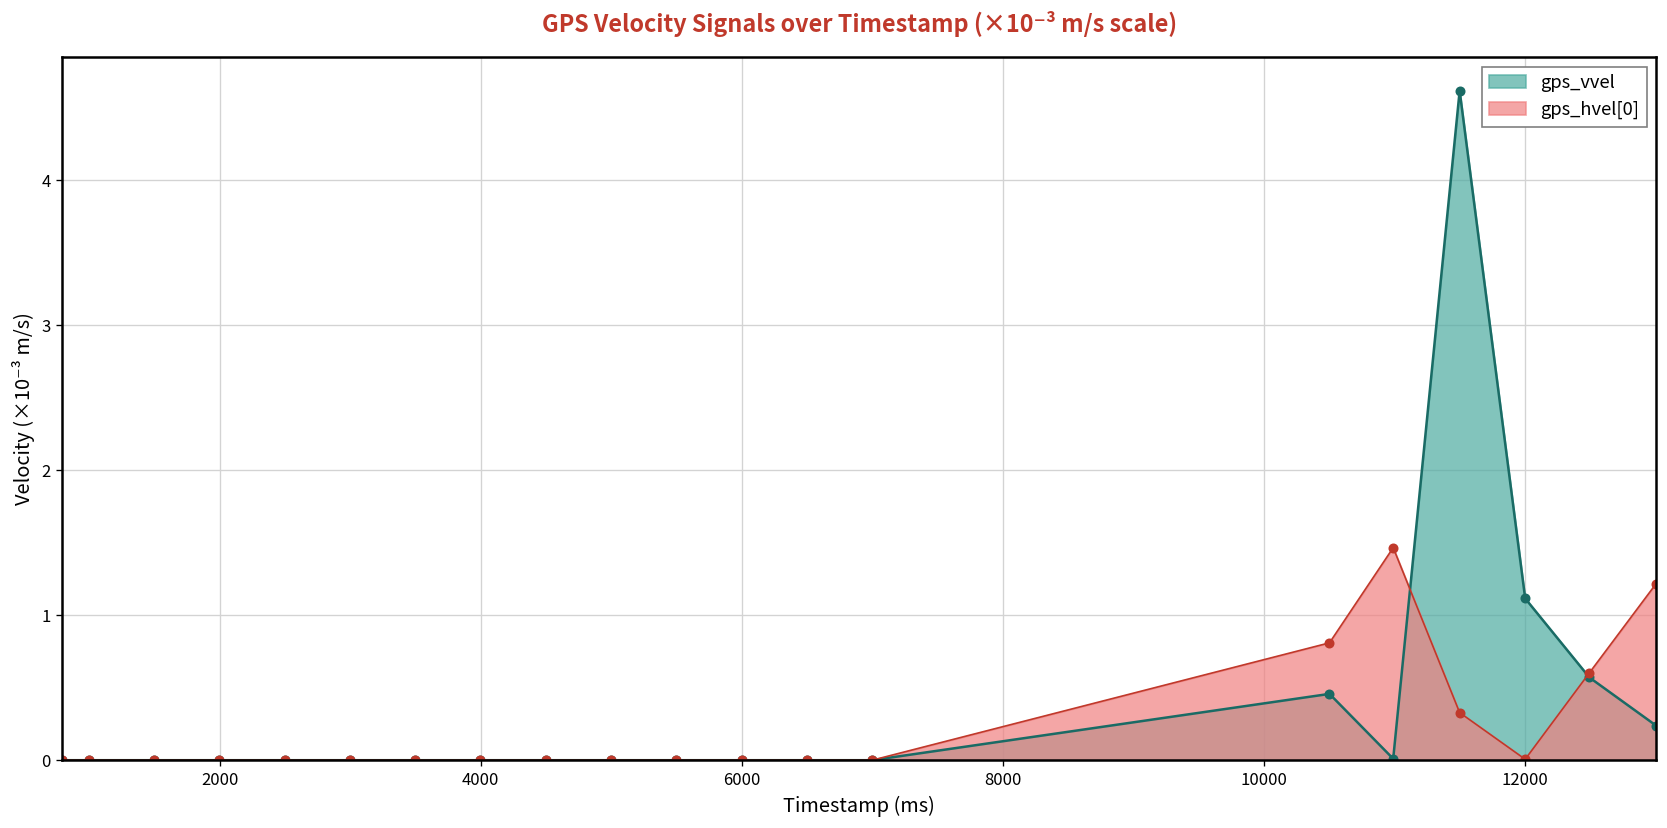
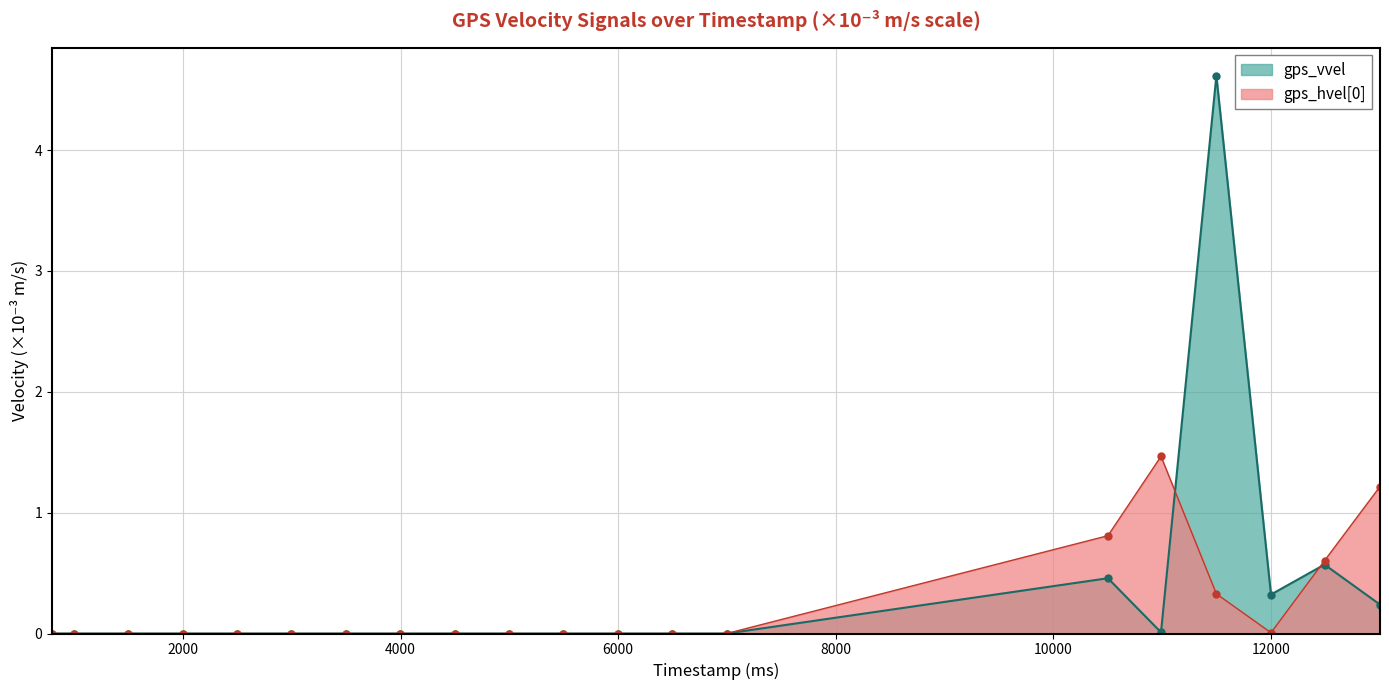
  {
    "gps_vvel": {
-     "12000": 1.12
+     "12000": 0.32
    },
    "gps_hvel[0]": {
      "12000": 0.01
    }
  }
